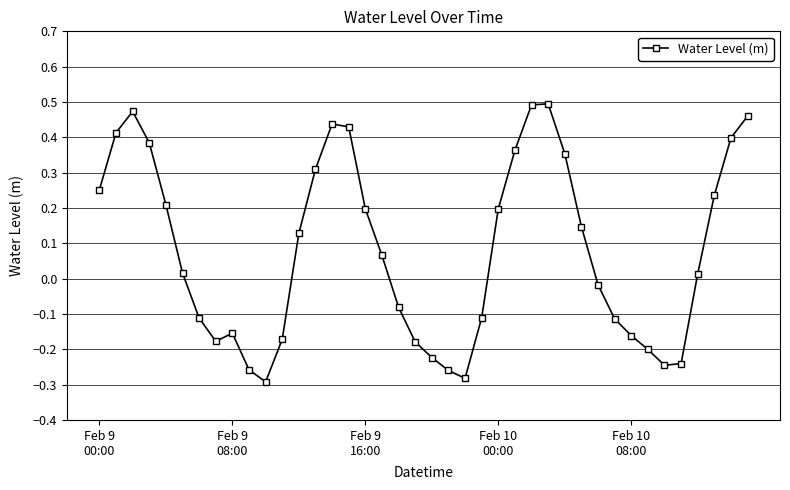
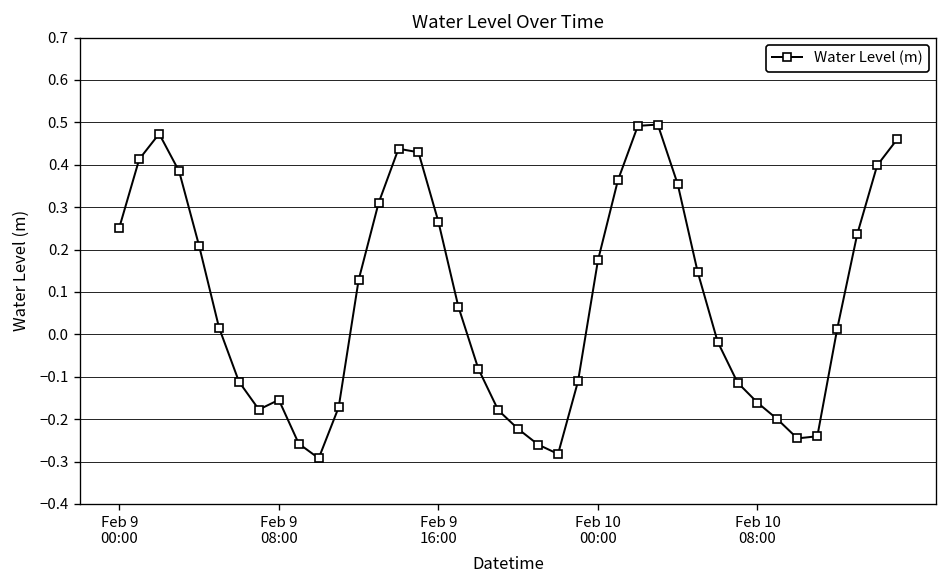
  {
    "Feb 9 00:00": 0.25,
    "Feb 9 08:00": -0.15,
-   "Feb 9 16:00": 0.20,
-   "Feb 10 00:00": 0.20,
+   "Feb 9 16:00": 0.27,
+   "Feb 10 00:00": 0.17,
    "Feb 10 08:00": -0.16
  }
